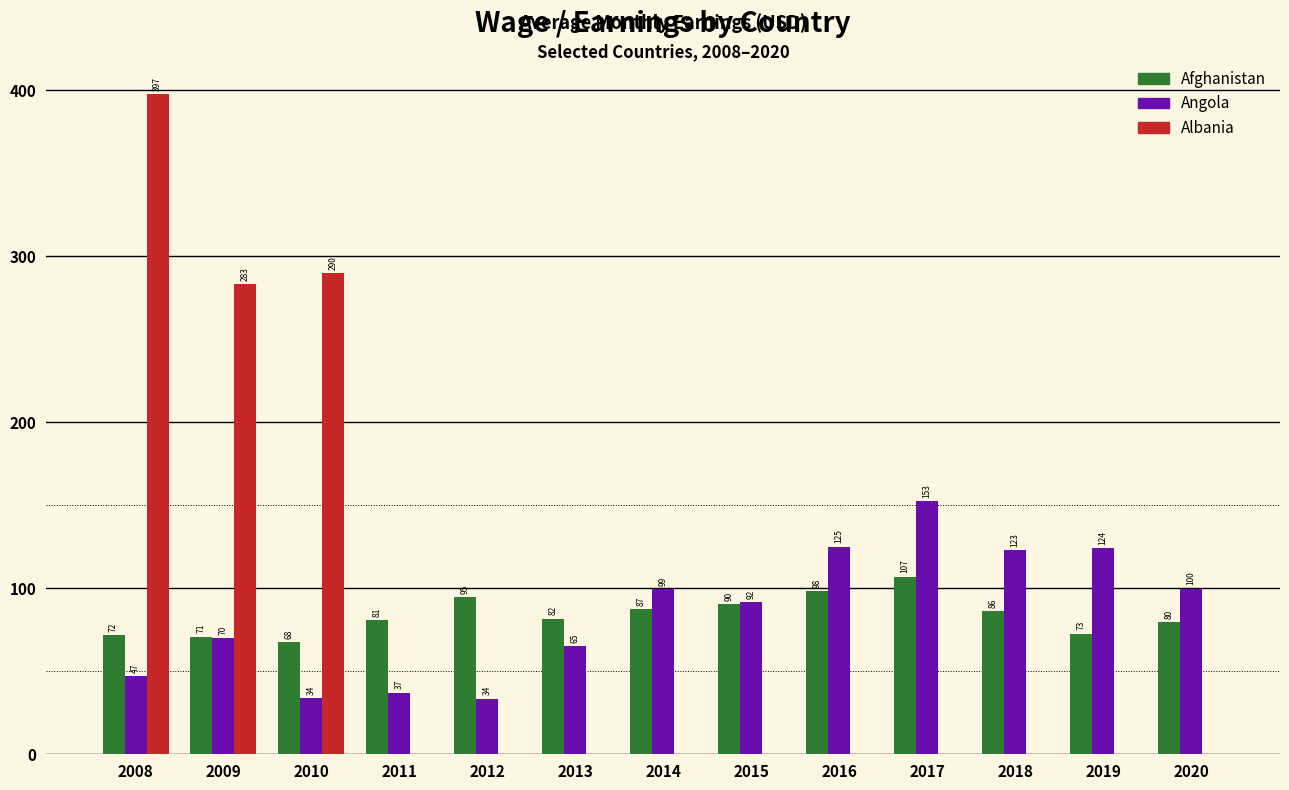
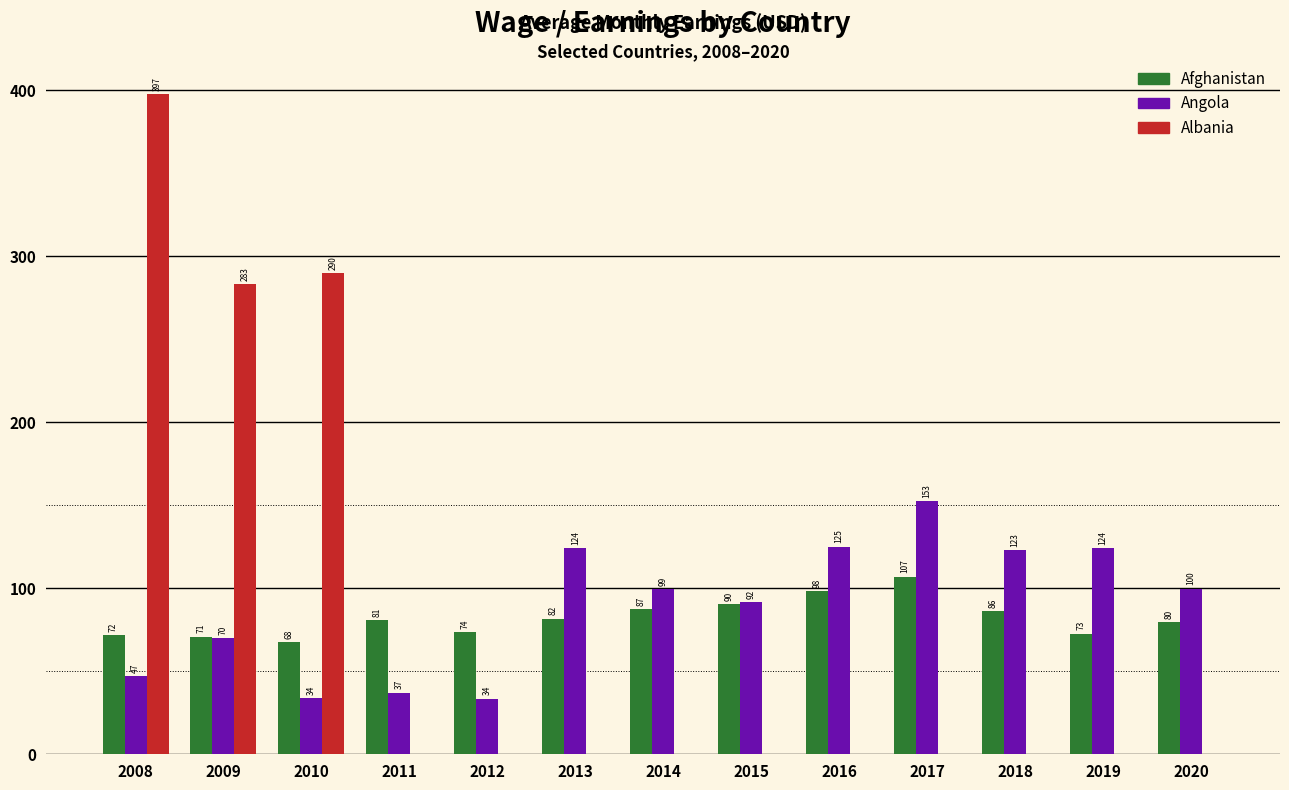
  {
    "Afghanistan": {
      "2008": 72,
      "2009": 71,
      "2010": 68,
      "2011": 81,
-     "2012": 95,
+     "2012": 74,
      "2013": 82,
      "2014": 87,
      "2015": 90,
      "2016": 98,
      "2017": 107,
      "2018": 86,
      "2019": 73,
      "2020": 80
    },
    "Angola": {
      "2008": 47,
      "2009": 70,
      "2010": 34,
      "2011": 37,
      "2012": 34,
-     "2013": 65,
+     "2013": 124,
      "2014": 99,
      "2015": 92,
      "2016": 125,
      "2017": 153,
      "2018": 123,
      "2019": 124,
      "2020": 100
    },
    "Albania": {
      "2008": 397,
      "2009": 283,
      "2010": 290
    }
  }
